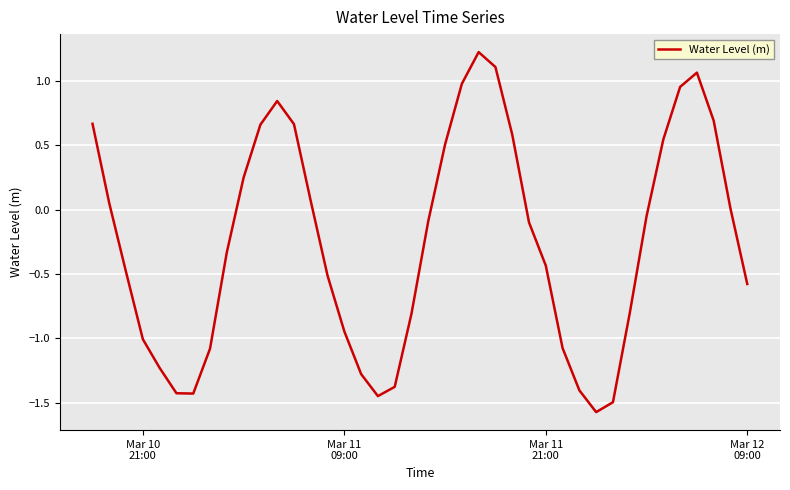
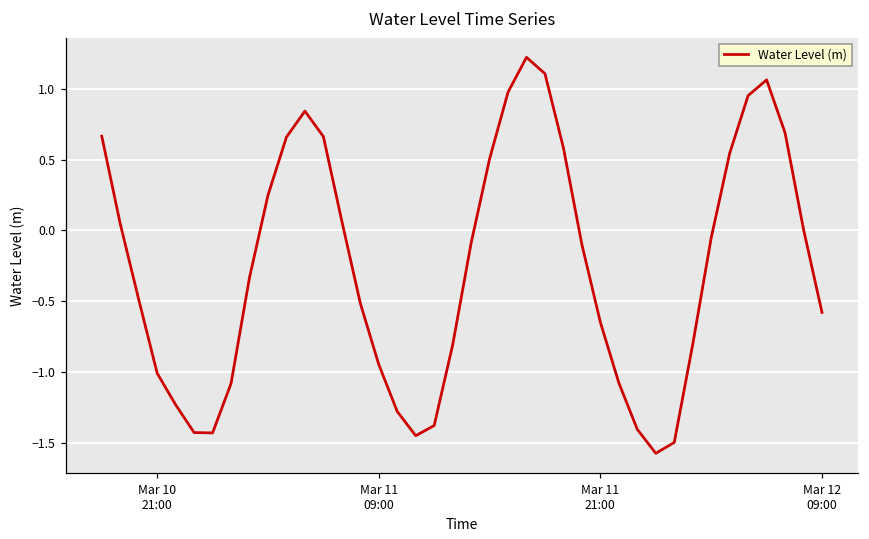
  {
    "Mar 10 21:00": -1.01,
    "Mar 11 09:00": -0.95,
-   "Mar 11 21:00": -0.44,
+   "Mar 11 21:00": -0.65,
    "Mar 12 09:00": -0.58
  }
